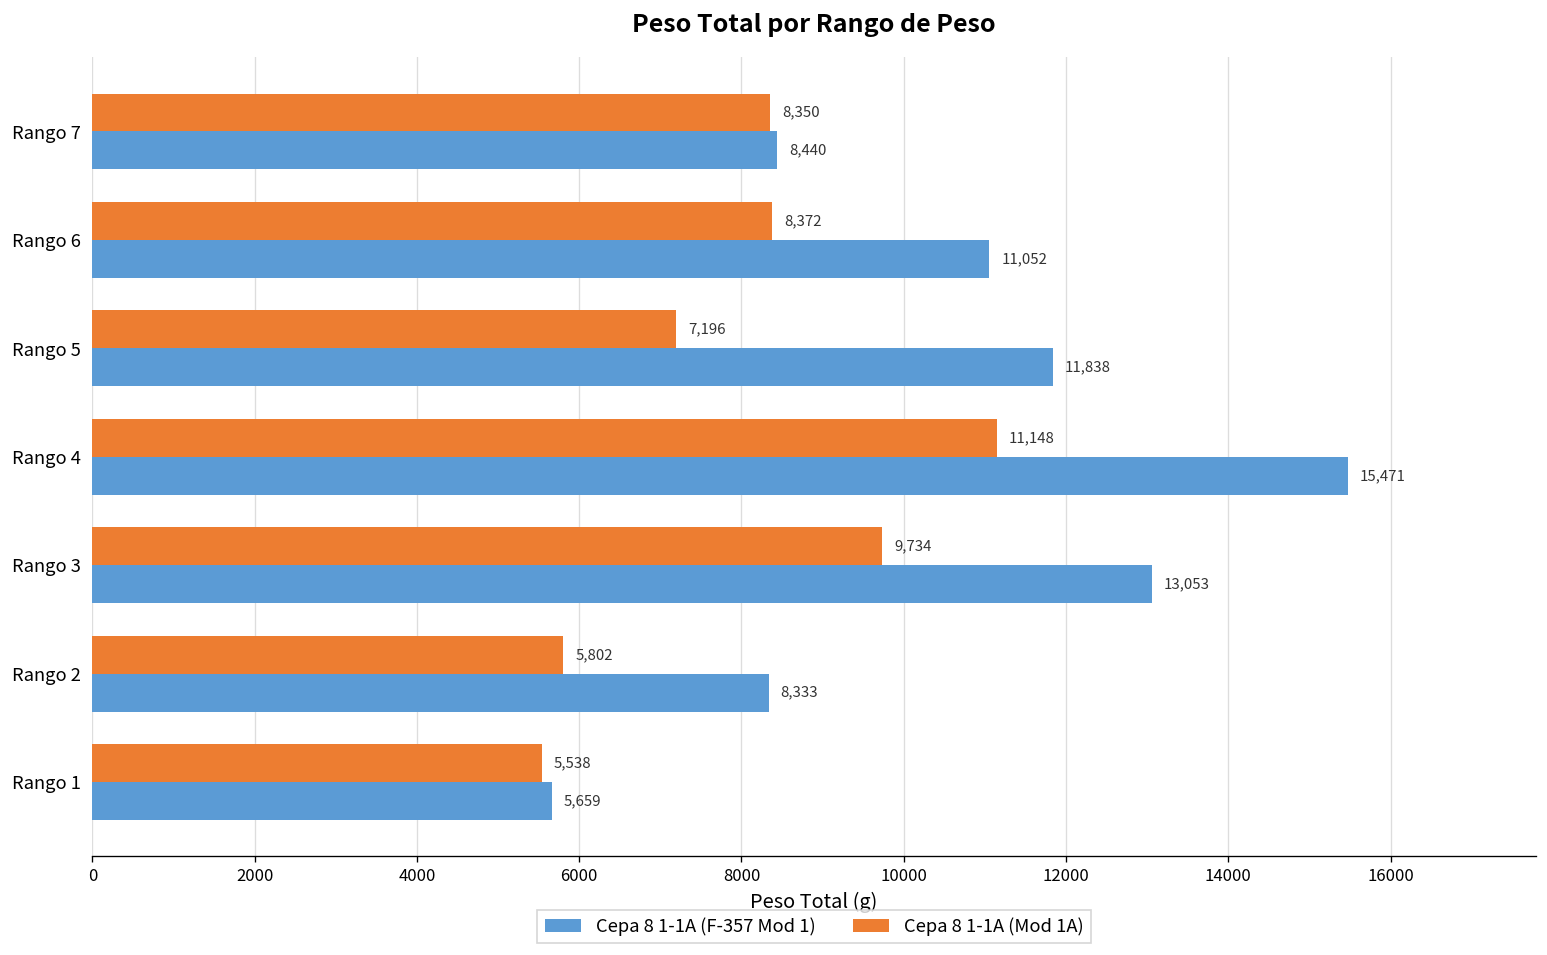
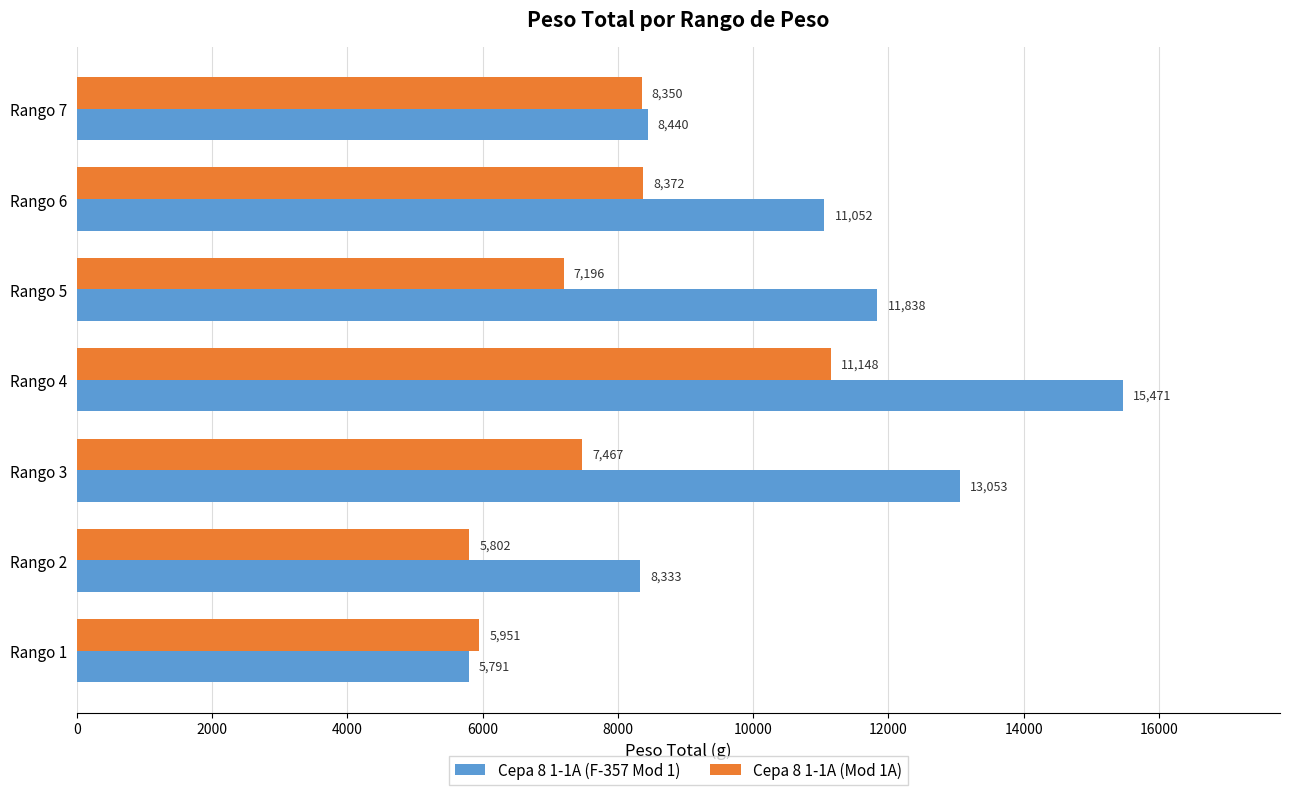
  {
    "Cepa 8 1-1A (F-357 Mod 1)": {
      "Rango 7": "8,440",
      "Rango 6": "11,052",
      "Rango 5": "11,838",
      "Rango 4": "15,471",
      "Rango 3": "13,053",
      "Rango 2": "8,333",
-     "Rango 1": "5,659"
+     "Rango 1": "5,791"
    },
    "Cepa 8 1-1A (Mod 1A)": {
      "Rango 7": "8,350",
      "Rango 6": "8,372",
      "Rango 5": "7,196",
      "Rango 4": "11,148",
-     "Rango 3": "9,734",
+     "Rango 3": "7,467",
      "Rango 2": "5,802",
-     "Rango 1": "5,538"
+     "Rango 1": "5,951"
    }
  }
